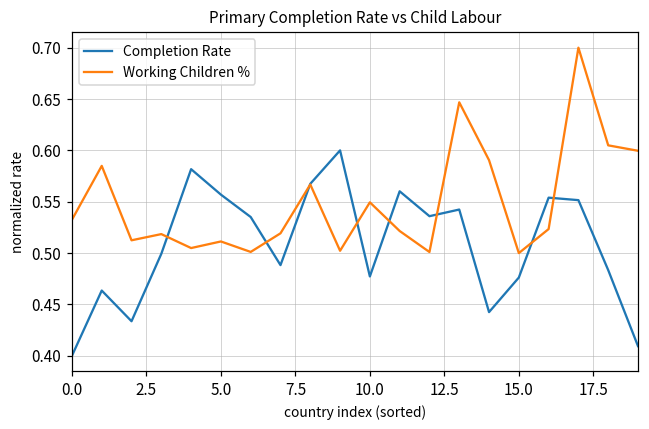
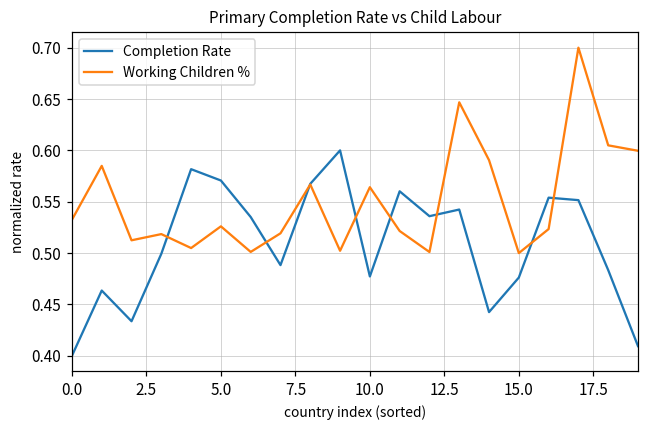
  {
    "Completion Rate": {
      "0.0": 0.40,
-     "5.0": 0.56,
+     "5.0": 0.57,
      "10.0": 0.48,
      "15.0": 0.48
    },
    "Working Children %": {
      "0.0": 0.53,
-     "5.0": 0.51,
-     "10.0": 0.55,
+     "5.0": 0.53,
+     "10.0": 0.56,
      "15.0": 0.50
    }
  }
